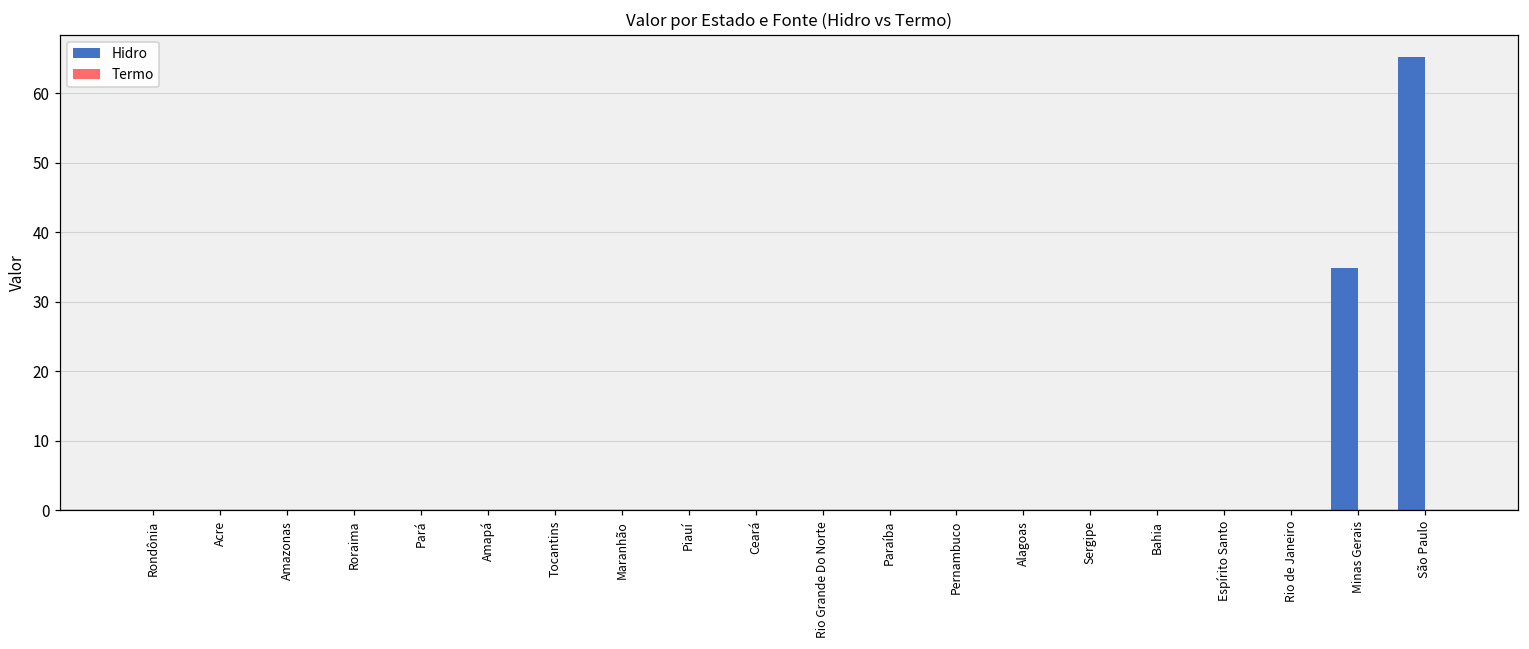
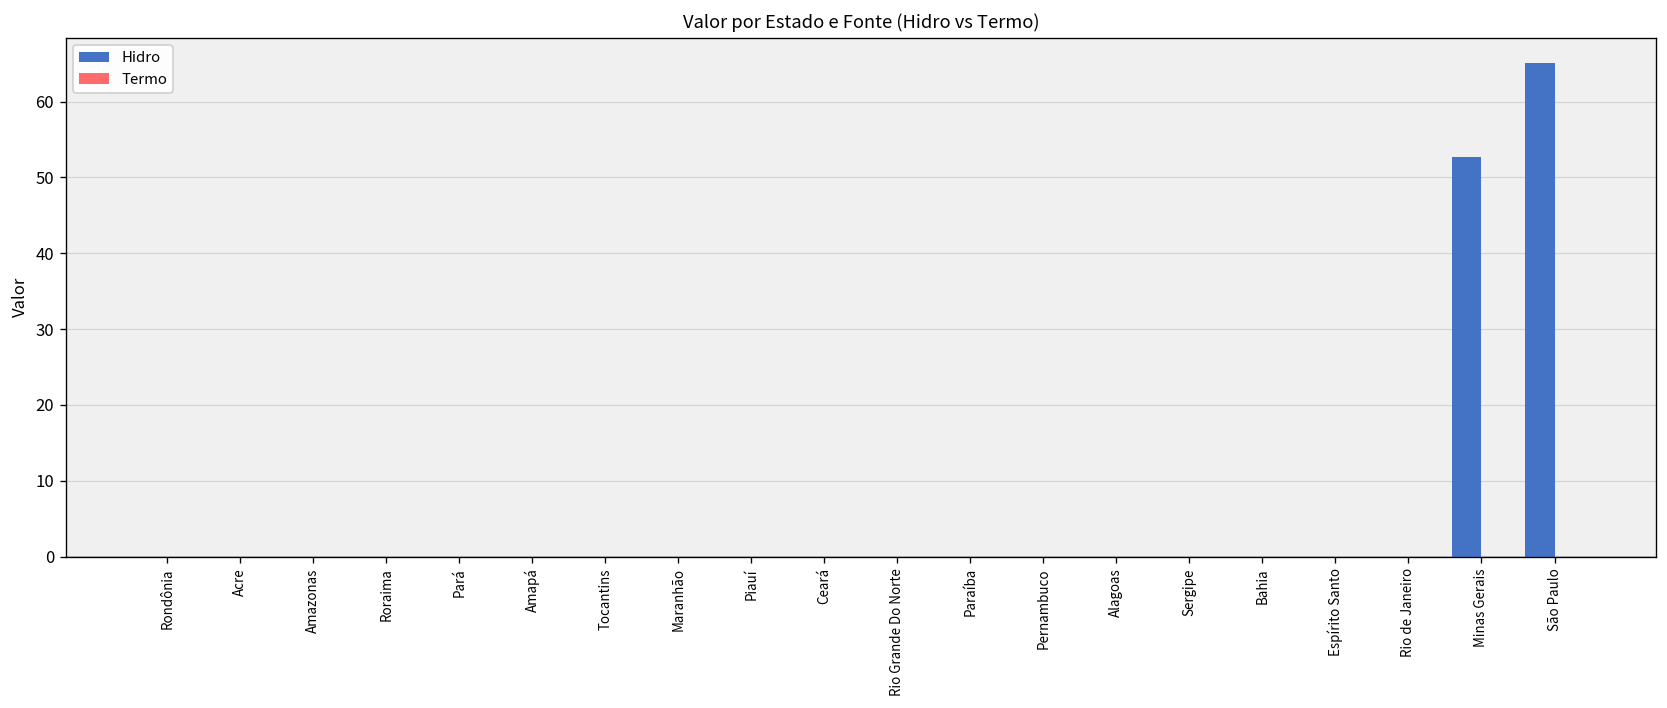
  {
    "Hidro": {
      "Rondônia": 0,
      "Acre": 0,
      "Amazonas": 0,
      "Roraima": 0,
      "Pará": 0,
      "Amapá": 0,
      "Tocantins": 0,
      "Maranhão": 0,
      "Piauí": 0,
      "Ceará": 0,
      "Rio Grande Do Norte": 0,
      "Paraíba": 0,
      "Pernambuco": 0,
      "Alagoas": 0,
      "Sergipe": 0,
      "Bahia": 0,
      "Espírito Santo": 0,
      "Rio de Janeiro": 0,
-     "Minas Gerais": 35,
+     "Minas Gerais": 53,
      "São Paulo": 65
    },
    "Termo": {
      "Rondônia": 0,
      "Acre": 0,
      "Amazonas": 0,
      "Roraima": 0,
      "Pará": 0,
      "Amapá": 0,
      "Tocantins": 0,
      "Maranhão": 0,
      "Piauí": 0,
      "Ceará": 0,
      "Rio Grande Do Norte": 0,
      "Paraíba": 0,
      "Pernambuco": 0,
      "Alagoas": 0,
      "Sergipe": 0,
      "Bahia": 0,
      "Espírito Santo": 0,
      "Rio de Janeiro": 0,
      "Minas Gerais": 0,
      "São Paulo": 0
    }
  }
